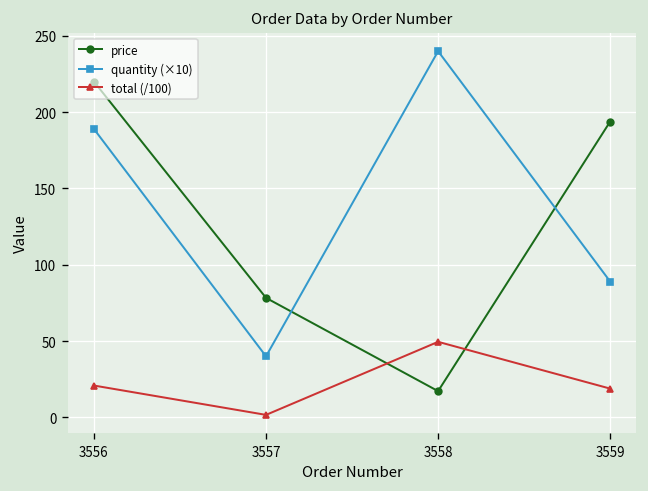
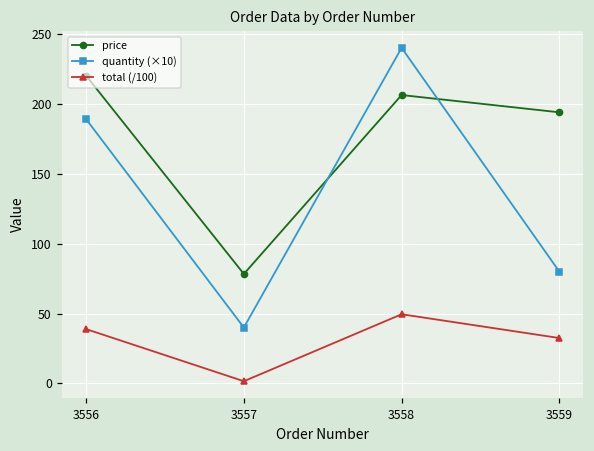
  {
    "price": {
      "3557": 78,
-     "3558": 17,
+     "3558": 206,
      "3559": 194
    },
    "quantity (×10)": {
      "3556": 189,
      "3557": 40,
      "3558": 240,
-     "3559": 89
+     "3559": 80
    },
    "total (/100)": {
-     "3556": 21,
+     "3556": 39,
      "3557": 2,
      "3558": 50,
-     "3559": 19
+     "3559": 32
    }
  }
